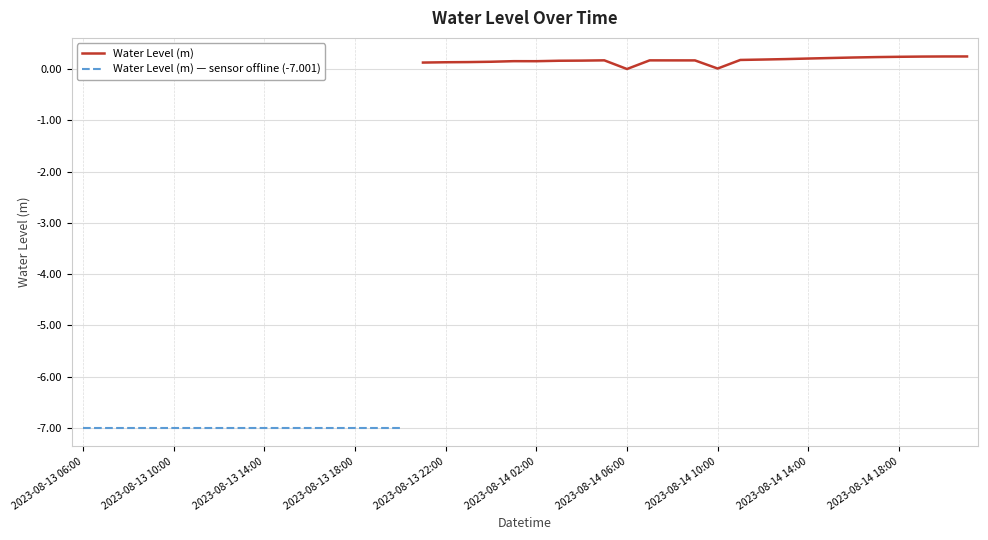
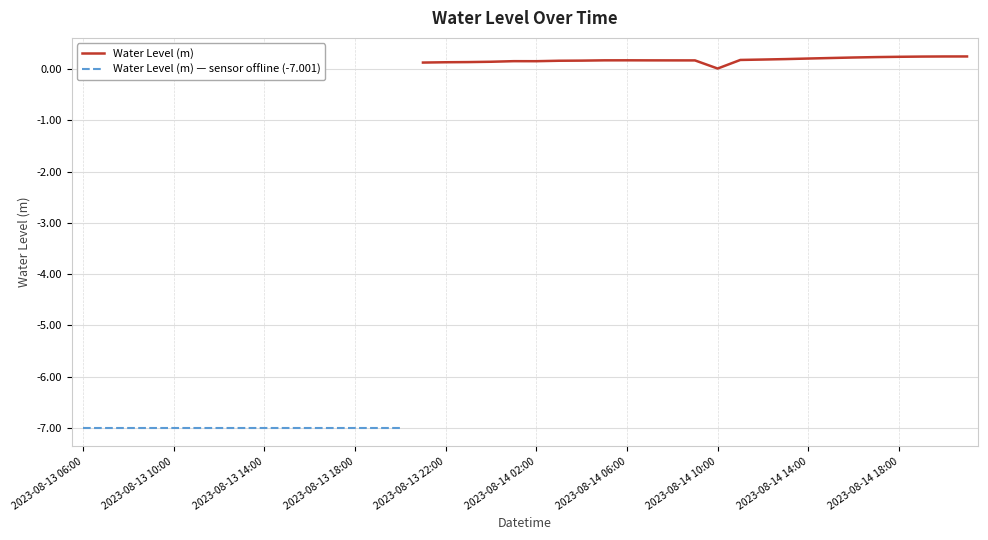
  {
    "Water Level (m)": {
      "2023-08-13 22:00": 0.1,
      "2023-08-14 02:00": 0.2,
-     "2023-08-14 06:00": 0.0,
+     "2023-08-14 06:00": 0.2,
      "2023-08-14 10:00": 0.0,
      "2023-08-14 14:00": 0.2,
      "2023-08-14 18:00": 0.2
    },
    "Water Level (m) — sensor offline (-7.001)": {
      "2023-08-13 06:00": -7.0,
      "2023-08-13 10:00": -7.0,
      "2023-08-13 14:00": -7.0,
      "2023-08-13 18:00": -7.0
    }
  }
